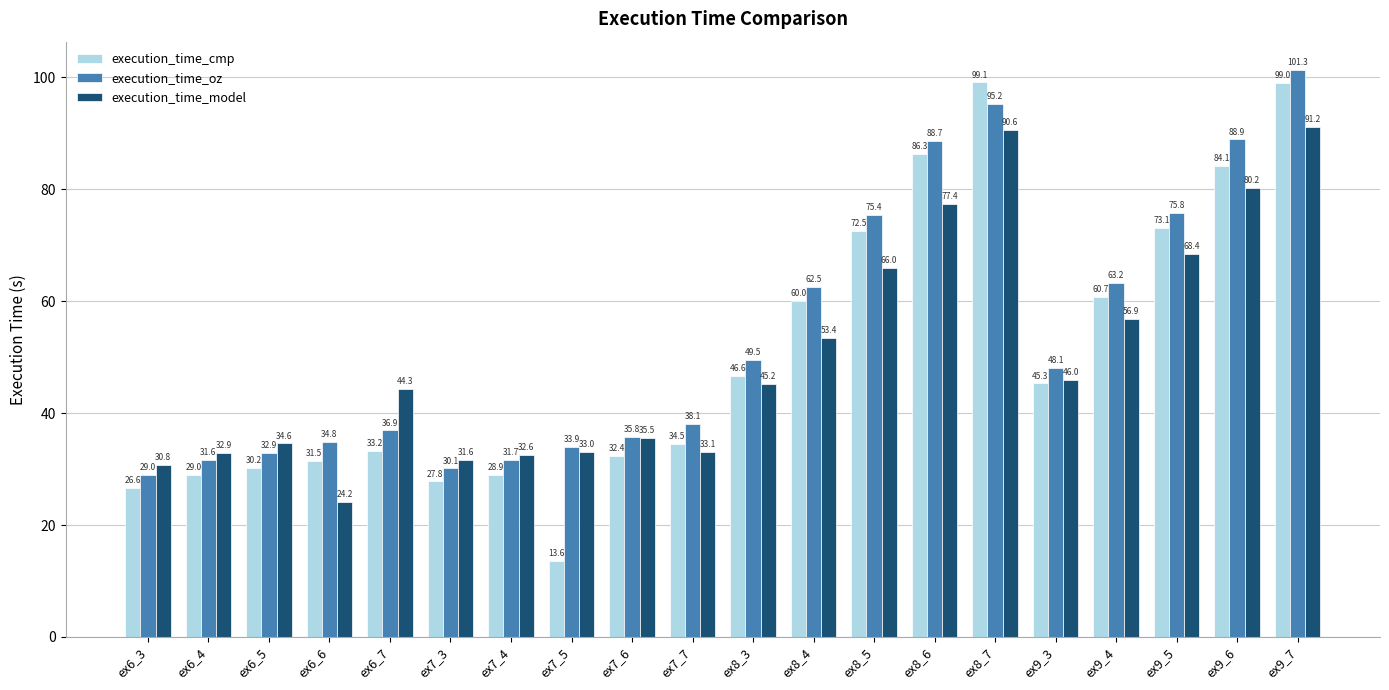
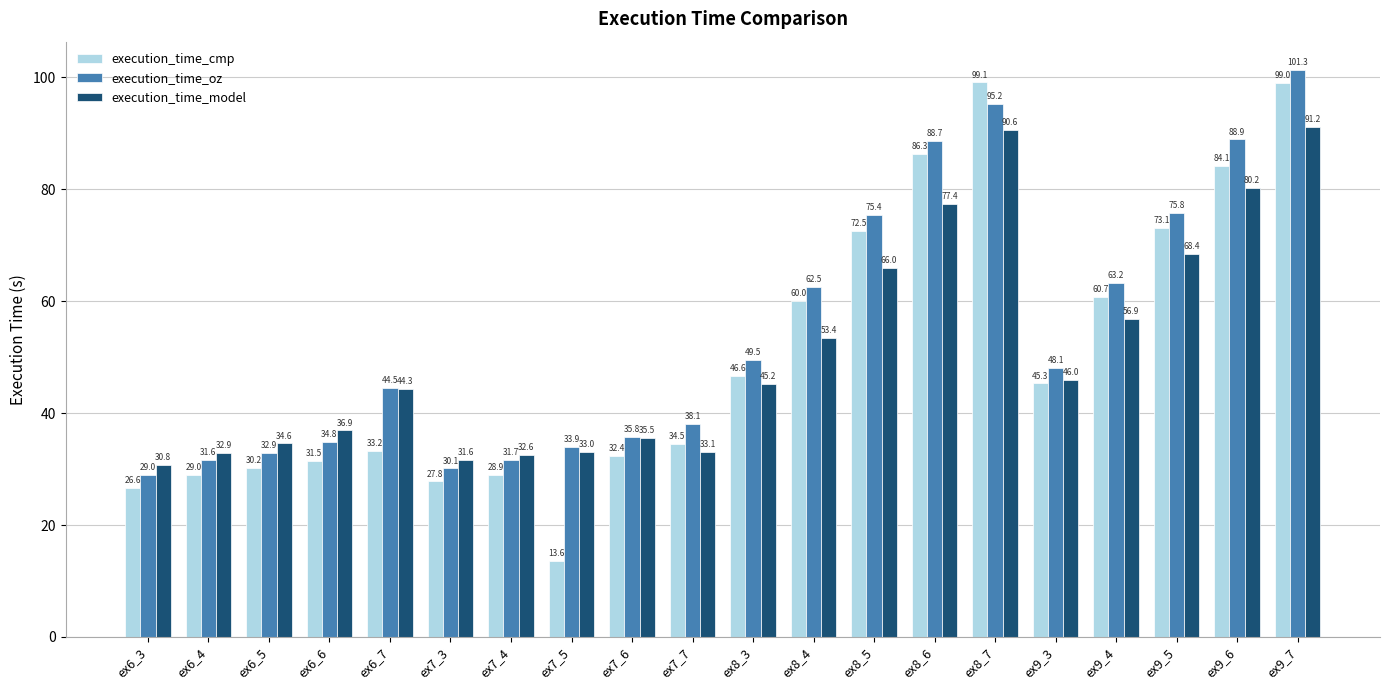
  {
    "execution_time_cmp": {
      "ex6_3": 26.6,
      "ex6_4": 29.0,
      "ex6_5": 30.2,
      "ex6_6": 31.5,
      "ex6_7": 33.2,
      "ex7_3": 27.8,
      "ex7_4": 28.9,
      "ex7_5": 13.6,
      "ex7_6": 32.4,
      "ex7_7": 34.5,
      "ex8_3": 46.6,
      "ex8_4": 60.0,
      "ex8_5": 72.5,
      "ex8_6": 86.3,
      "ex8_7": 99.1,
      "ex9_3": 45.3,
      "ex9_4": 60.7,
      "ex9_5": 73.1,
      "ex9_6": 84.1,
      "ex9_7": 99.0
    },
    "execution_time_oz": {
      "ex6_3": 29.0,
      "ex6_4": 31.6,
      "ex6_5": 32.9,
      "ex6_6": 34.8,
-     "ex6_7": 36.9,
+     "ex6_7": 44.5,
      "ex7_3": 30.1,
      "ex7_4": 31.7,
      "ex7_5": 33.9,
      "ex7_6": 35.8,
      "ex7_7": 38.1,
      "ex8_3": 49.5,
      "ex8_4": 62.5,
      "ex8_5": 75.4,
      "ex8_6": 88.7,
      "ex8_7": 95.2,
      "ex9_3": 48.1,
      "ex9_4": 63.2,
      "ex9_5": 75.8,
      "ex9_6": 88.9,
      "ex9_7": 101.3
    },
    "execution_time_model": {
      "ex6_3": 30.8,
      "ex6_4": 32.9,
      "ex6_5": 34.6,
-     "ex6_6": 24.2,
+     "ex6_6": 36.9,
      "ex6_7": 44.3,
      "ex7_3": 31.6,
      "ex7_4": 32.6,
      "ex7_5": 33.0,
      "ex7_6": 35.5,
      "ex7_7": 33.1,
      "ex8_3": 45.2,
      "ex8_4": 53.4,
      "ex8_5": 66.0,
      "ex8_6": 77.4,
      "ex8_7": 90.6,
      "ex9_3": 46.0,
      "ex9_4": 56.9,
      "ex9_5": 68.4,
      "ex9_6": 80.2,
      "ex9_7": 91.2
    }
  }
